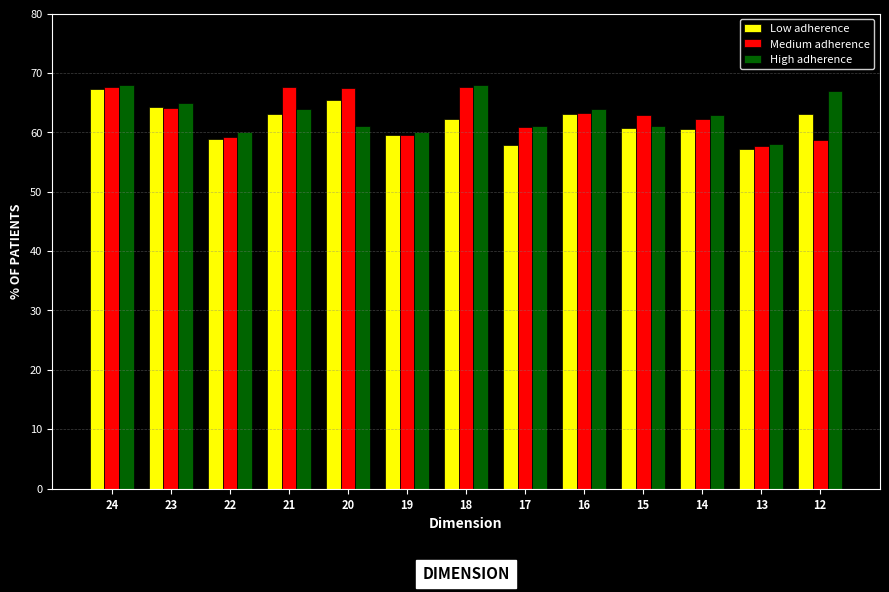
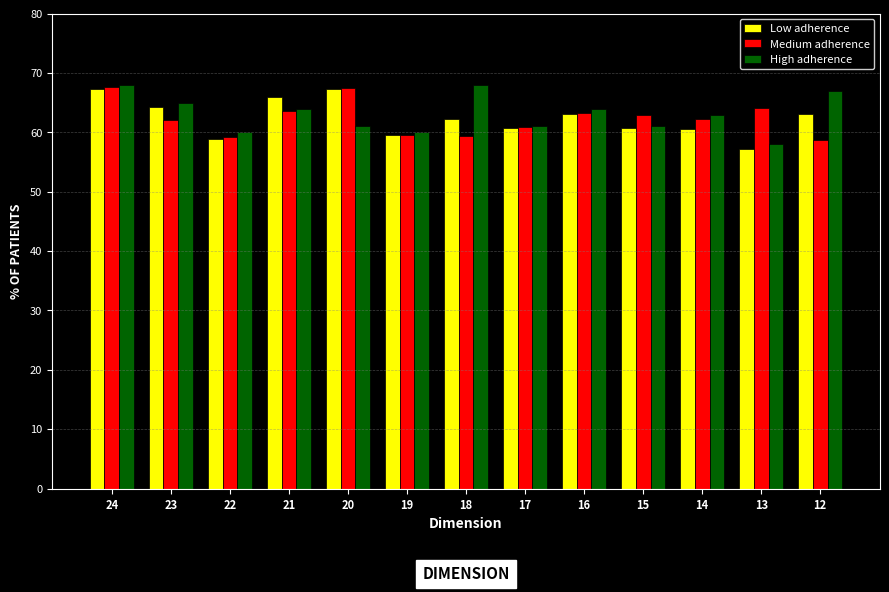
  {
    "Low adherence": {
      "24": 67,
      "23": 64,
      "22": 59,
-     "21": 63,
-     "20": 65,
+     "21": 66,
+     "20": 67,
      "19": 60,
      "18": 62,
-     "17": 58,
+     "17": 61,
      "16": 63,
      "15": 61,
      "14": 61,
      "13": 57,
      "12": 63
    },
    "Medium adherence": {
      "24": 68,
-     "23": 64,
+     "23": 62,
      "22": 59,
-     "21": 68,
+     "21": 64,
      "20": 68,
      "19": 60,
-     "18": 68,
+     "18": 59,
      "17": 61,
      "16": 63,
      "15": 63,
      "14": 62,
-     "13": 58,
+     "13": 64,
      "12": 59
    },
    "High adherence": {
      "24": 68,
      "23": 65,
      "22": 60,
      "21": 64,
      "20": 61,
      "19": 60,
      "18": 68,
      "17": 61,
      "16": 64,
      "15": 61,
      "14": 63,
      "13": 58,
      "12": 67
    }
  }
